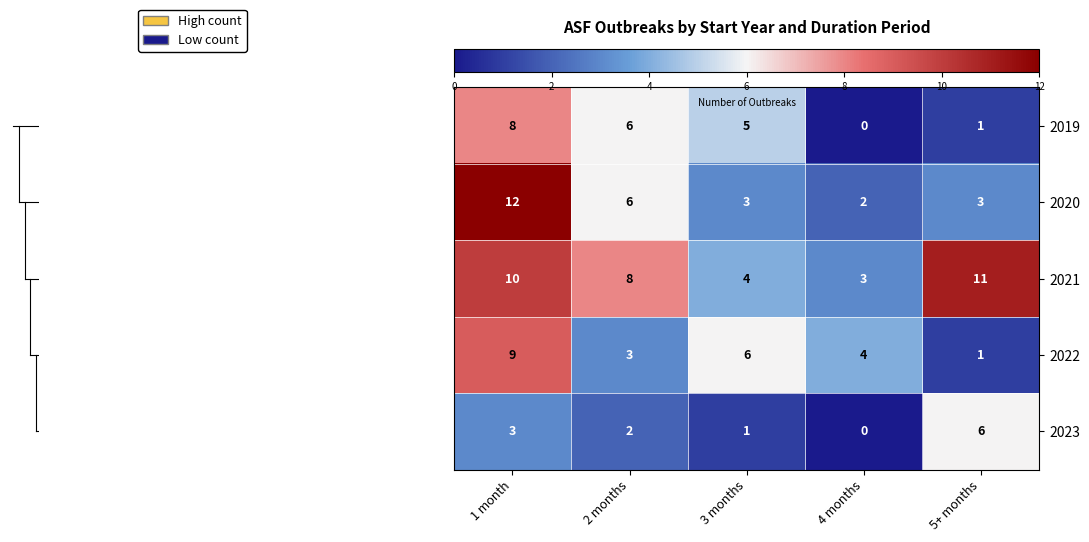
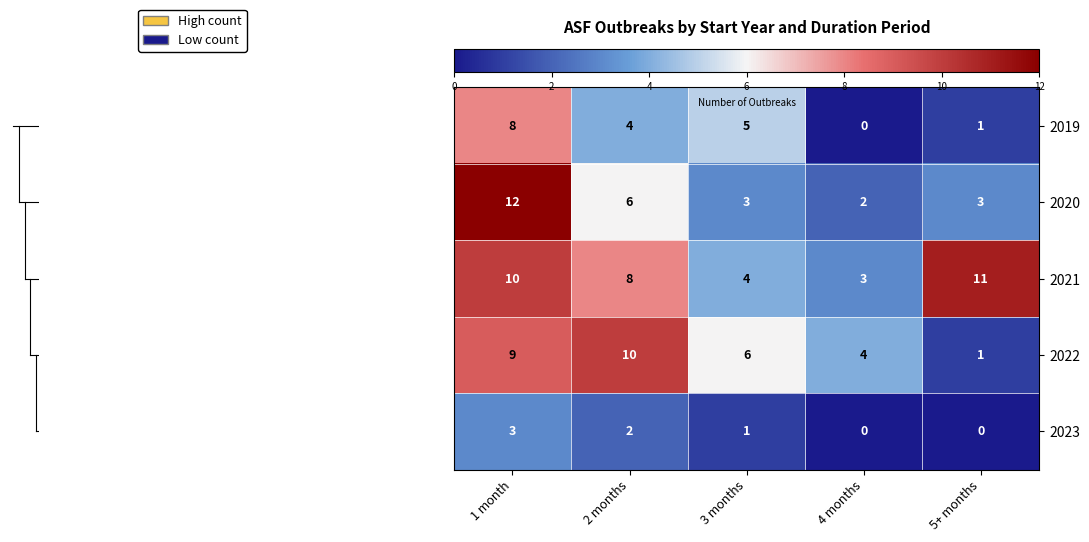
  {
    "ASF Outbreaks by Start Year and Duration Period": {
      "2019": {
        "1 month": 8,
-       "2 months": 6,
+       "2 months": 4,
        "3 months": 5,
        "4 months": 0,
        "5+ months": 1
      },
      "2020": {
        "1 month": 12,
        "2 months": 6,
        "3 months": 3,
        "4 months": 2,
        "5+ months": 3
      },
      "2021": {
        "1 month": 10,
        "2 months": 8,
        "3 months": 4,
        "4 months": 3,
        "5+ months": 11
      },
      "2022": {
        "1 month": 9,
-       "2 months": 3,
+       "2 months": 10,
        "3 months": 6,
        "4 months": 4,
        "5+ months": 1
      },
      "2023": {
        "1 month": 3,
        "2 months": 2,
        "3 months": 1,
        "4 months": 0,
-       "5+ months": 6
+       "5+ months": 0
      }
    }
  }
